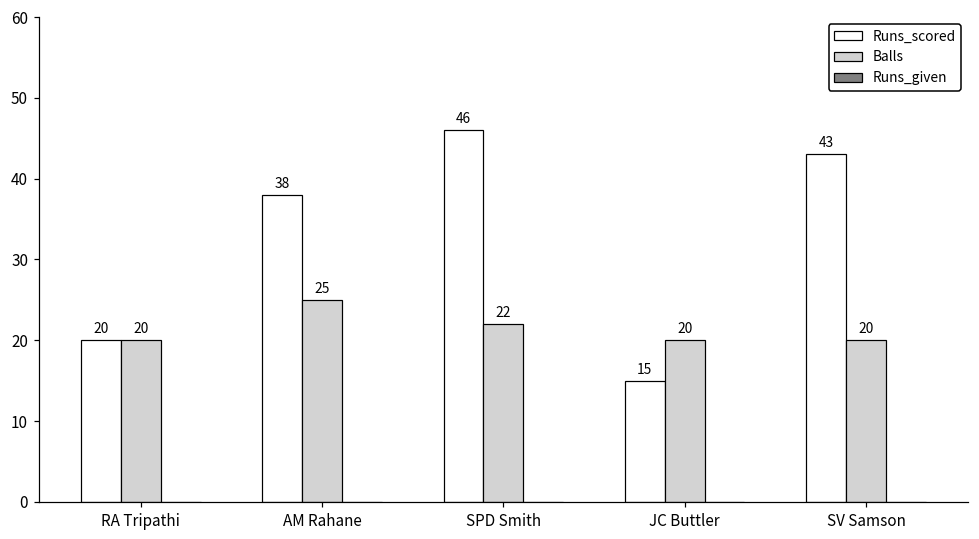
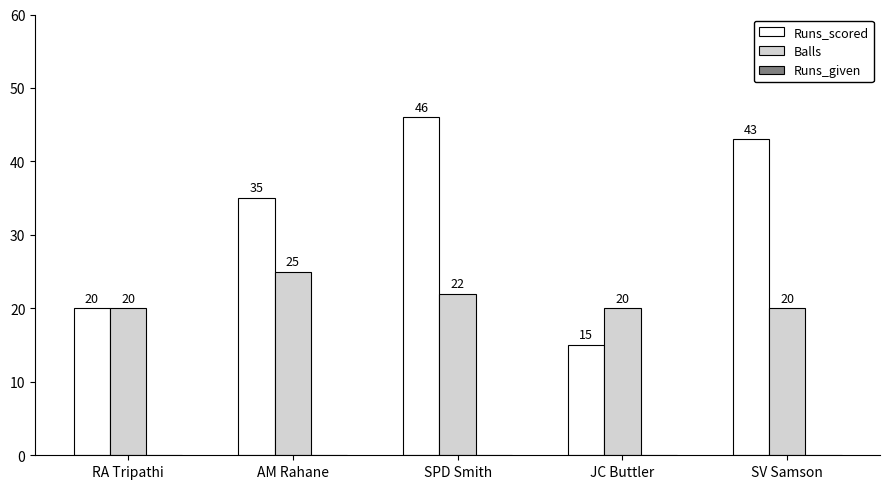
  {
    "Runs_scored": {
      "RA Tripathi": 20,
-     "AM Rahane": 38,
+     "AM Rahane": 35,
      "SPD Smith": 46,
      "JC Buttler": 15,
      "SV Samson": 43
    },
    "Balls": {
      "RA Tripathi": 20,
      "AM Rahane": 25,
      "SPD Smith": 22,
      "JC Buttler": 20,
      "SV Samson": 20
    },
    "Runs_given": {
      "RA Tripathi": 0,
      "AM Rahane": 0,
      "SPD Smith": 0,
      "JC Buttler": 0,
      "SV Samson": 0
    }
  }
